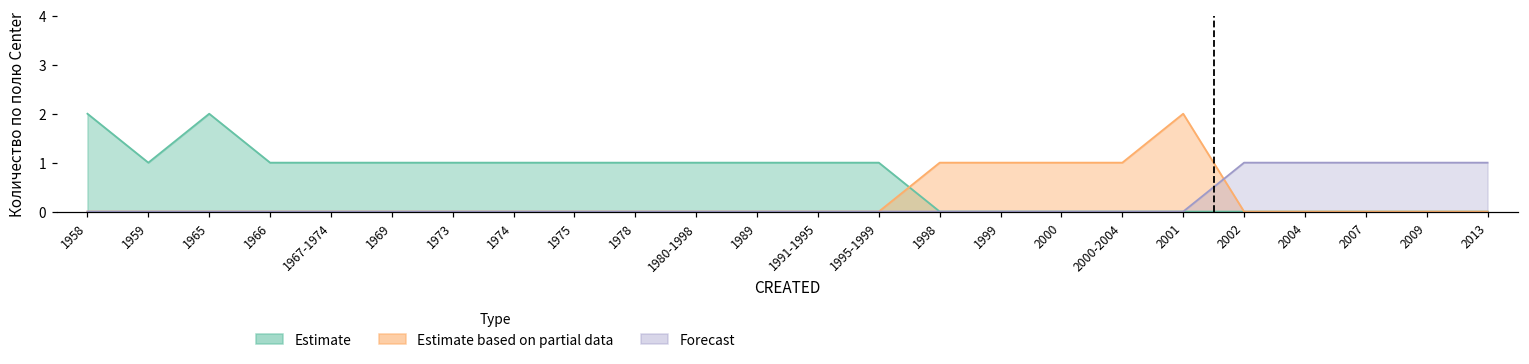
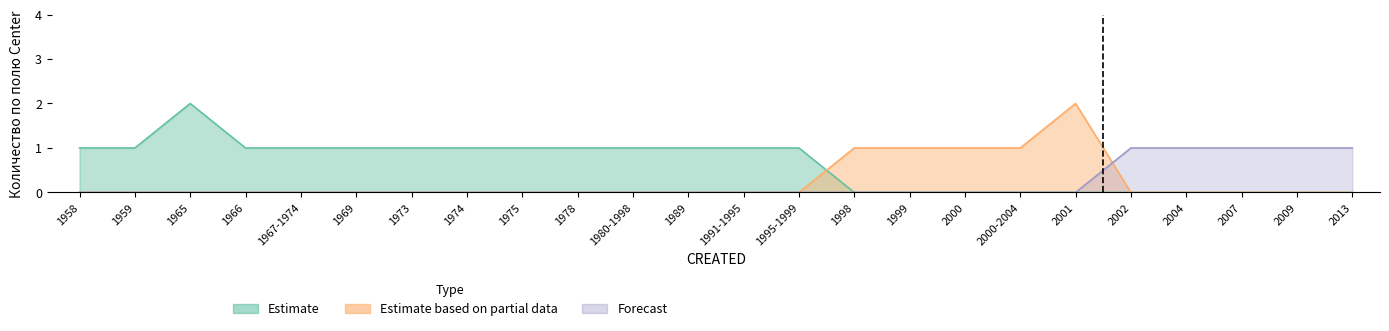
  {
    "Estimate": {
-     "1958": 2,
+     "1958": 1,
      "1959": 1,
      "1965": 2,
      "1966": 1,
      "1967-1974": 1,
      "1969": 1,
      "1973": 1,
      "1974": 1,
      "1975": 1,
      "1978": 1,
      "1980-1998": 1,
      "1989": 1,
      "1991-1995": 1,
      "1995-1999": 1
    },
    "Estimate based on partial data": {
      "1998": 1,
      "1999": 1,
      "2000": 1,
      "2000-2004": 1,
      "2001": 2
    },
    "Forecast": {
      "2002": 1,
      "2004": 1,
      "2007": 1,
      "2009": 1,
      "2013": 1
    }
  }
